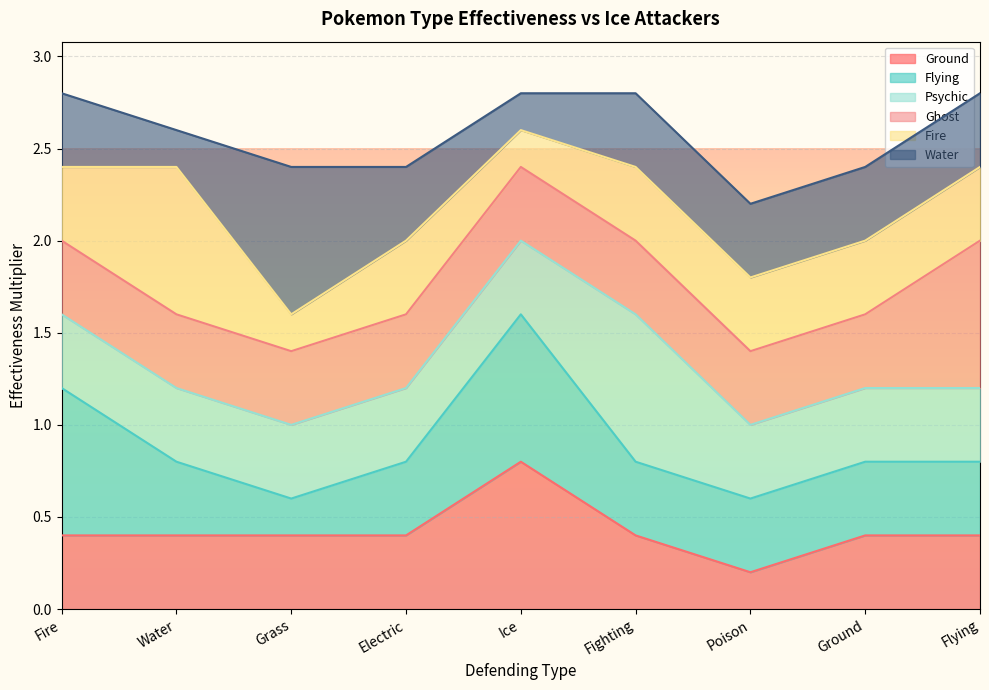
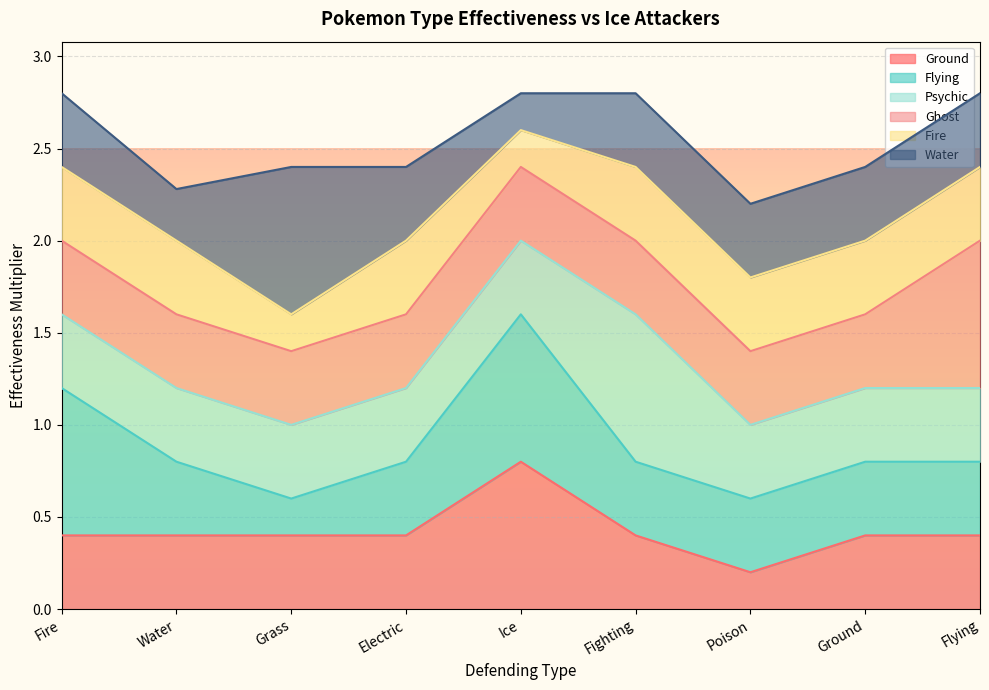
  {
    "Flying": {
      "Fire": 0.80,
      "Water": 0.40,
      "Grass": 0.20,
      "Electric": 0.40,
      "Ice": 0.80,
      "Fighting": 0.40,
      "Poison": 0.40,
      "Ground": 0.40,
      "Flying": 0.40
    },
    "Psychic": {
      "Fire": 0.40,
      "Water": 0.40,
      "Grass": 0.40,
      "Electric": 0.40,
      "Ice": 0.40,
      "Fighting": 0.80,
      "Poison": 0.40,
      "Ground": 0.40,
      "Flying": 0.40
    },
    "Fire": {
      "Fire": 0.40,
-     "Water": 0.80,
+     "Water": 0.40,
      "Grass": 0.20,
      "Electric": 0.40,
      "Ice": 0.20,
      "Fighting": 0.40,
      "Poison": 0.40,
      "Ground": 0.40,
      "Flying": 0.40
    },
    "Water": {
      "Fire": 0.40,
-     "Water": 0.20,
+     "Water": 0.28,
      "Grass": 0.80,
      "Electric": 0.40,
      "Ice": 0.20,
      "Fighting": 0.40,
      "Poison": 0.40,
      "Ground": 0.40,
      "Flying": 0.40
    }
  }
